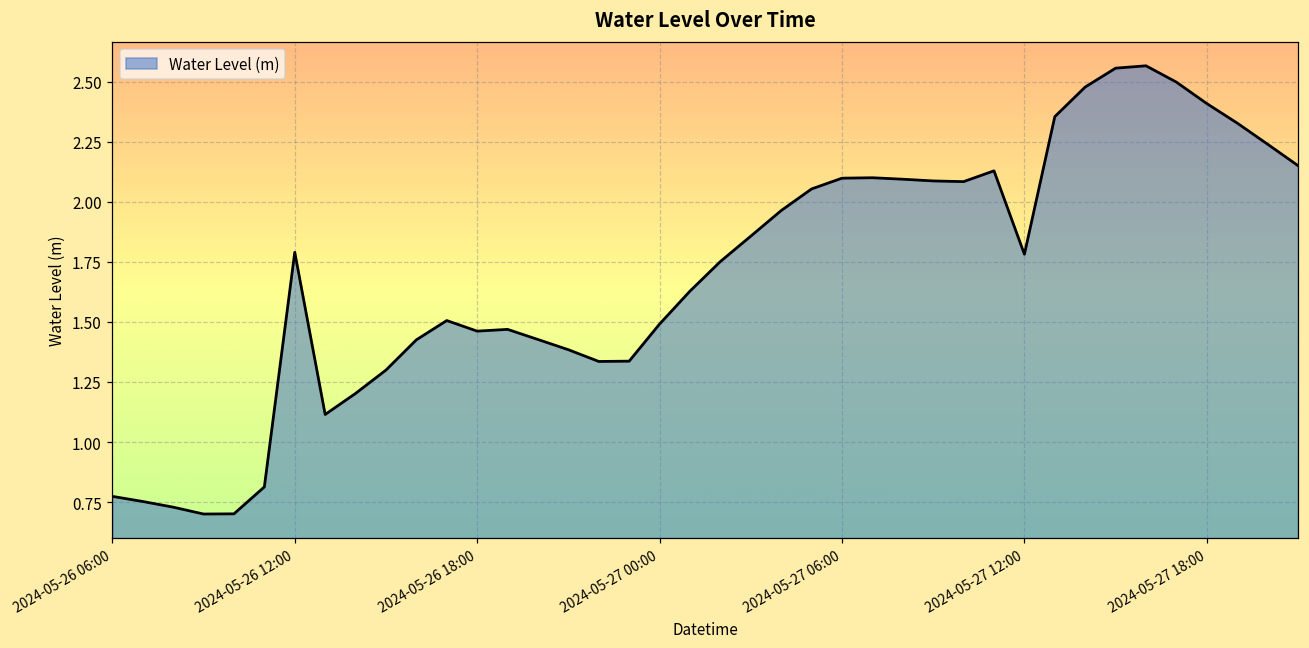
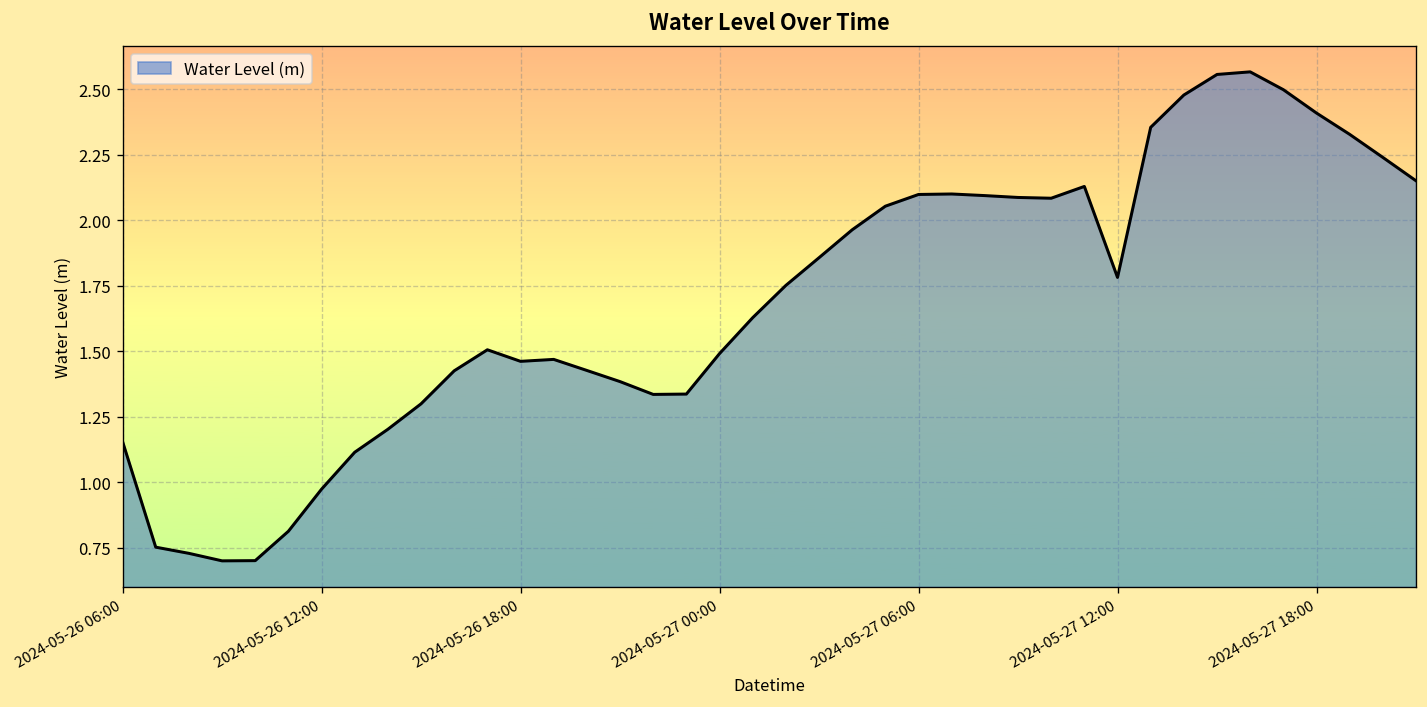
  {
-   "2024-05-26 06:00": 0.77,
-   "2024-05-26 12:00": 1.79,
+   "2024-05-26 06:00": 1.16,
+   "2024-05-26 12:00": 0.97,
    "2024-05-26 18:00": 1.46,
    "2024-05-27 00:00": 1.49,
    "2024-05-27 06:00": 2.10,
    "2024-05-27 12:00": 1.78,
    "2024-05-27 18:00": 2.41
  }
